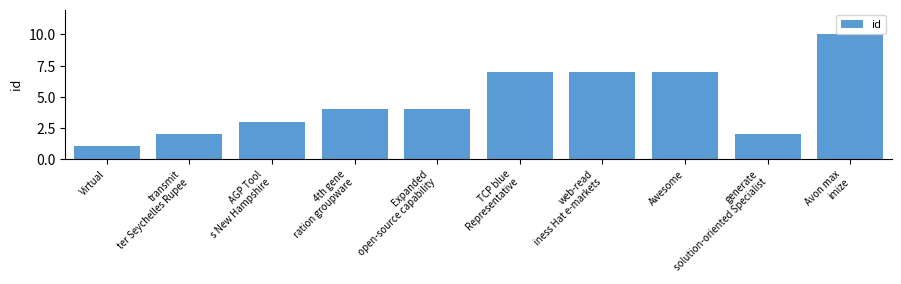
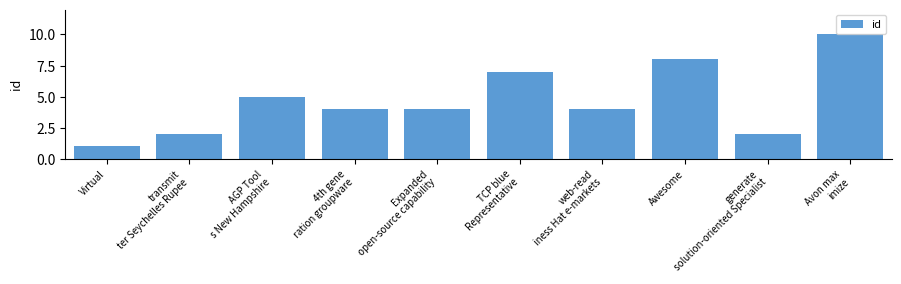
  {
    "Virtual": 1,
    "transmit ter Seychelles Rupee": 2,
-   "AGP Tool s New Hampshire": 3,
+   "AGP Tool s New Hampshire": 5,
    "4th gene ration groupware": 4,
    "Expanded open-source capability": 4,
    "TCP blue Representative": 7,
-   "web-read iness Hat e-markets": 7,
-   "Awesome": 7,
+   "web-read iness Hat e-markets": 4,
+   "Awesome": 8,
    "generate solution-oriented Specialist": 2,
    "Avon max imize": 10
  }
